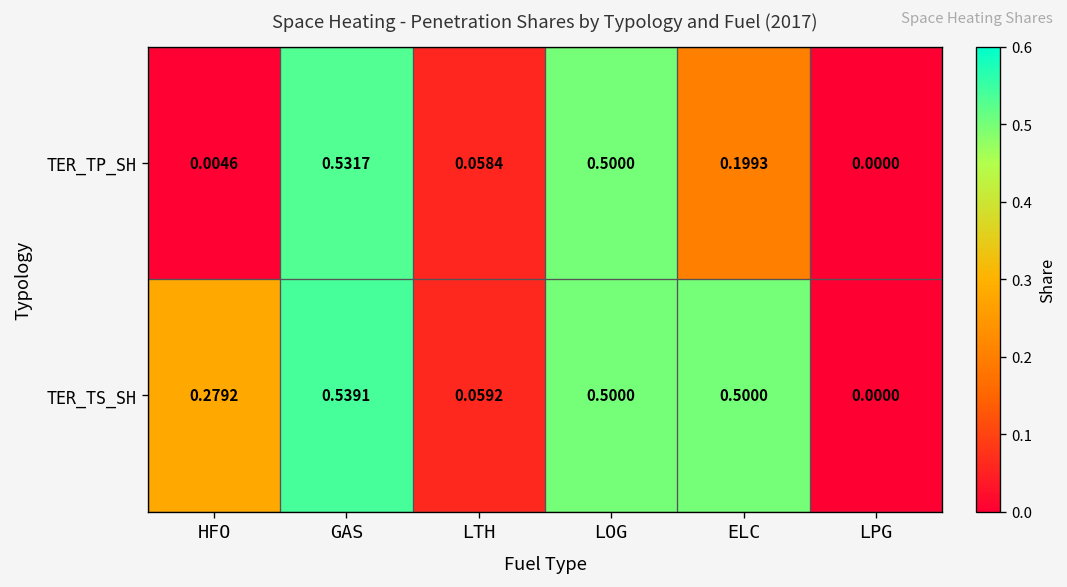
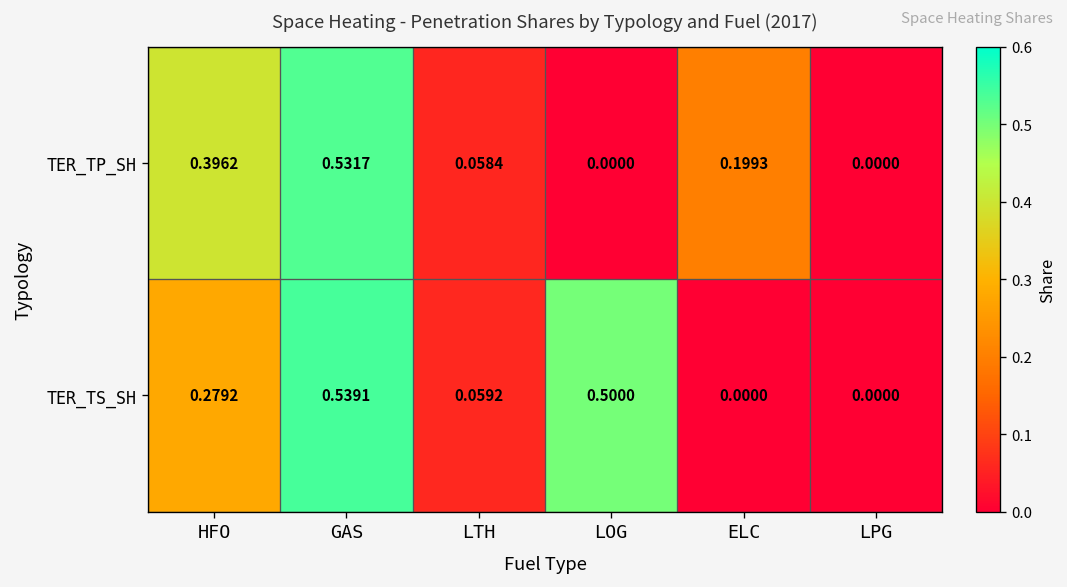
  {
    "TER_TP_SH": {
-     "HFO": 0.0046,
+     "HFO": 0.3962,
      "GAS": 0.5317,
      "LTH": 0.0584,
-     "LOG": 0.5000,
+     "LOG": 0.0000,
      "ELC": 0.1993,
      "LPG": 0.0000
    },
    "TER_TS_SH": {
      "HFO": 0.2792,
      "GAS": 0.5391,
      "LTH": 0.0592,
      "LOG": 0.5000,
-     "ELC": 0.5000,
+     "ELC": 0.0000,
      "LPG": 0.0000
    }
  }
